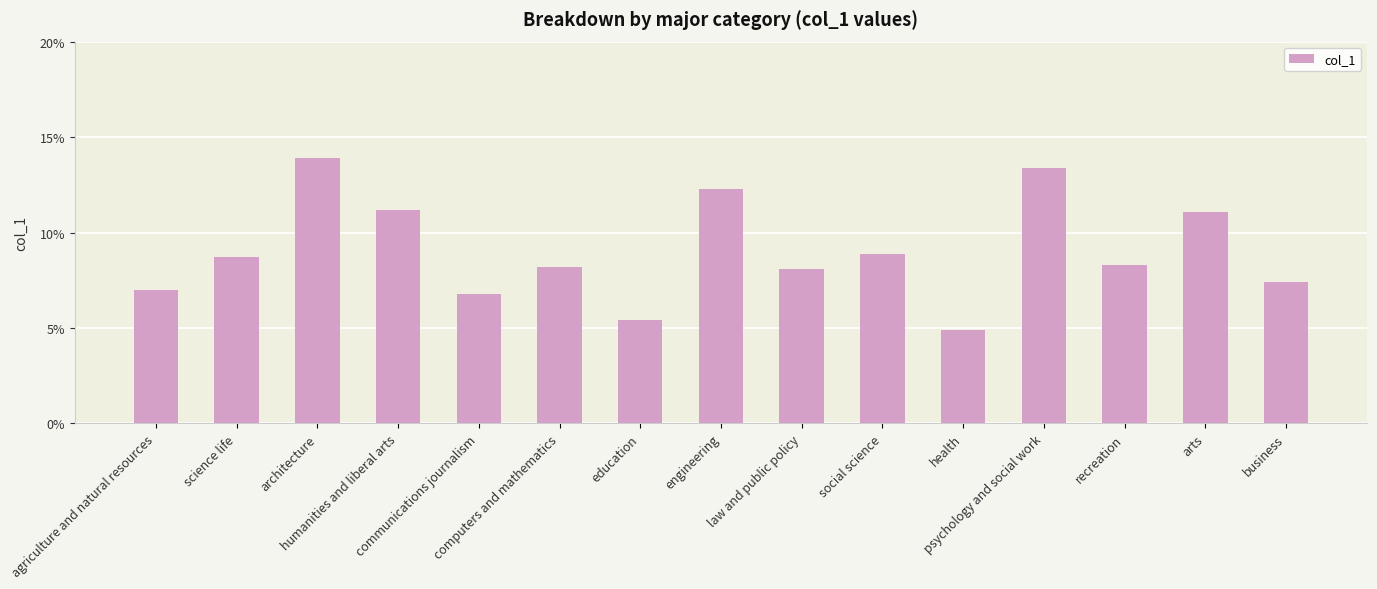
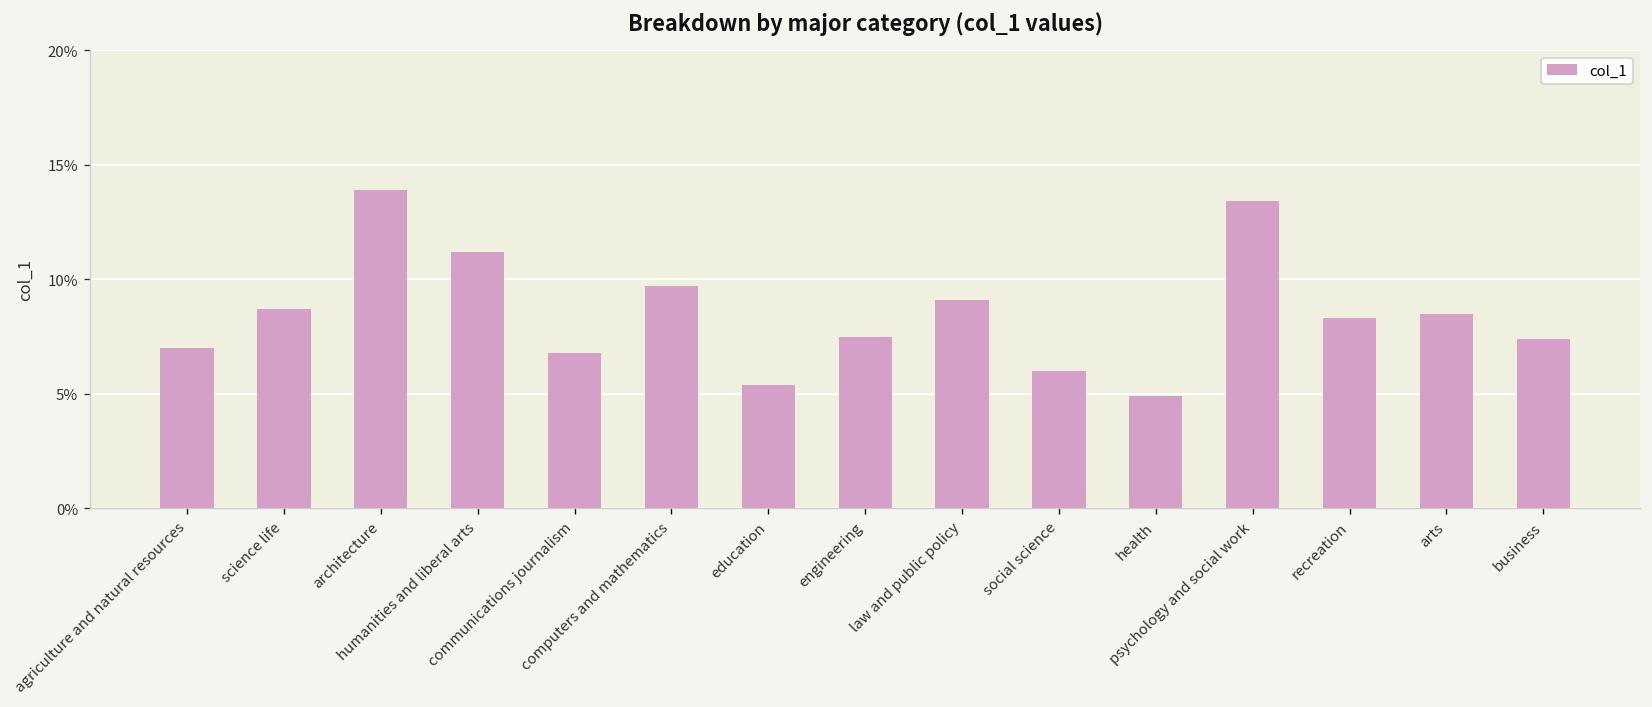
  {
    "agriculture and natural resources": "7.0%",
    "science life": "8.7%",
    "architecture": "13.9%",
    "humanities and liberal arts": "11.2%",
    "communications journalism": "6.8%",
-   "computers and mathematics": "8.2%",
+   "computers and mathematics": "9.7%",
    "education": "5.4%",
-   "engineering": "12.3%",
-   "law and public policy": "8.1%",
-   "social science": "8.9%",
+   "engineering": "7.5%",
+   "law and public policy": "9.1%",
+   "social science": "6.0%",
    "health": "4.9%",
    "psychology and social work": "13.4%",
    "recreation": "8.3%",
-   "arts": "11.1%",
+   "arts": "8.5%",
    "business": "7.4%"
  }
